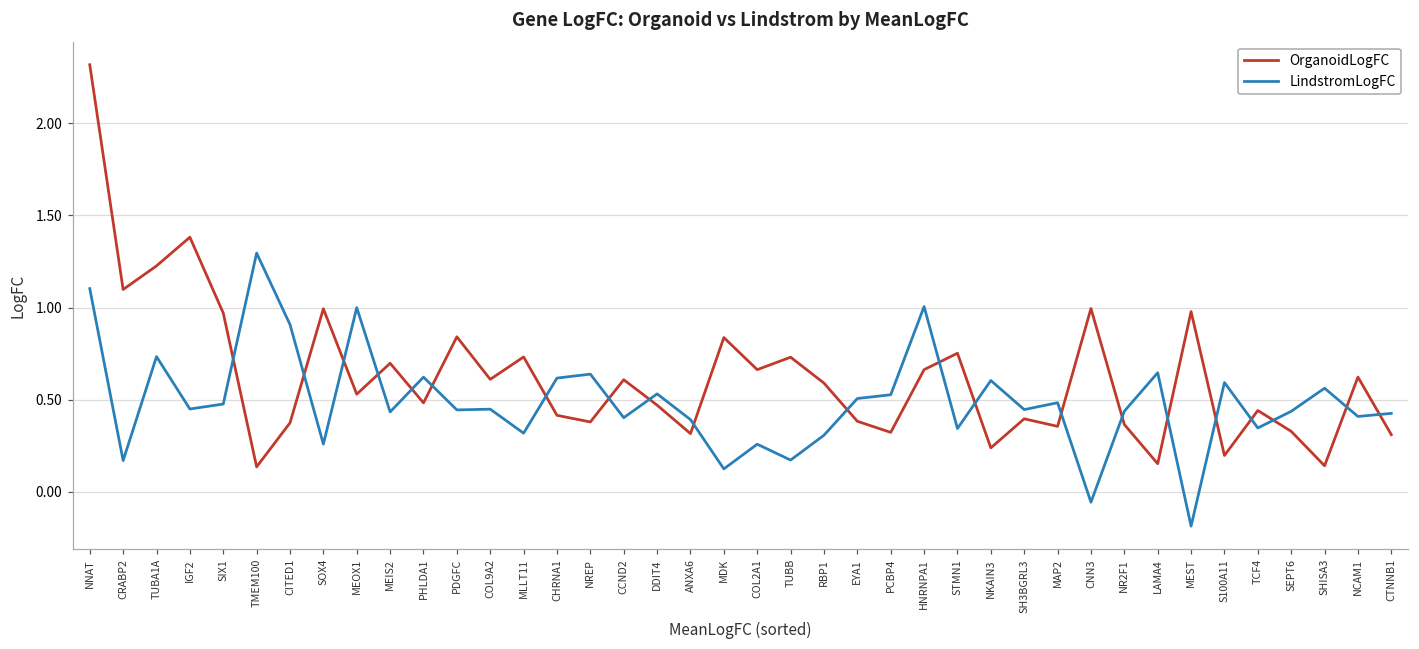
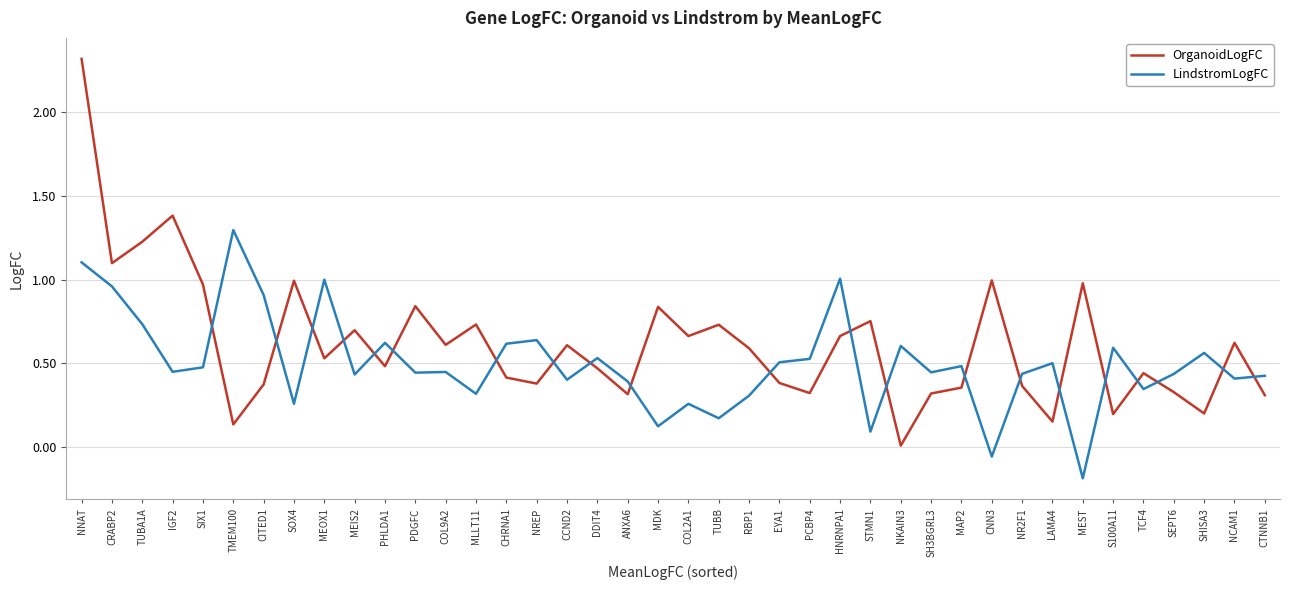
  {
    "OrganoidLogFC": {
      "NNAT": 2.32,
      "CRABP2": 1.10,
      "TUBA1A": 1.23,
      "IGF2": 1.38,
      "SIX1": 0.97,
      "TMEM100": 0.14,
      "CITED1": 0.37,
      "SOX4": 0.99,
      "MEOX1": 0.53,
      "MEIS2": 0.70,
      "PHLDA1": 0.48,
      "PDGFC": 0.84,
      "COL9A2": 0.61,
      "MLLT11": 0.73,
      "CHRNA1": 0.42,
      "NREP": 0.38,
      "CCND2": 0.61,
      "DDIT4": 0.47,
      "ANXA6": 0.32,
      "MDK": 0.84,
      "COL2A1": 0.66,
      "TUBB": 0.73,
      "RBP1": 0.59,
      "EYA1": 0.38,
      "PCBP4": 0.32,
      "HNRNPA1": 0.66,
      "STMN1": 0.75,
-     "NKAIN3": 0.24,
-     "SH3BGRL3": 0.40,
+     "NKAIN3": 0.01,
+     "SH3BGRL3": 0.32,
      "MAP2": 0.36,
      "CNN3": 0.99,
      "NR2F1": 0.37,
      "LAMA4": 0.15,
      "MEST": 0.98,
      "S100A11": 0.20,
      "TCF4": 0.44,
      "SEPT6": 0.33,
-     "SHISA3": 0.14,
+     "SHISA3": 0.20,
      "NCAM1": 0.62,
      "CTNNB1": 0.31
    },
    "LindstromLogFC": {
      "NNAT": 1.10,
-     "CRABP2": 0.17,
+     "CRABP2": 0.96,
      "TUBA1A": 0.73,
      "IGF2": 0.45,
      "SIX1": 0.48,
      "TMEM100": 1.30,
      "CITED1": 0.91,
      "SOX4": 0.26,
      "MEOX1": 1.00,
      "MEIS2": 0.43,
      "PHLDA1": 0.62,
      "PDGFC": 0.44,
      "COL9A2": 0.45,
      "MLLT11": 0.32,
      "CHRNA1": 0.62,
      "NREP": 0.64,
      "CCND2": 0.40,
      "DDIT4": 0.53,
      "ANXA6": 0.39,
      "MDK": 0.12,
      "COL2A1": 0.26,
      "TUBB": 0.17,
      "RBP1": 0.31,
      "EYA1": 0.51,
      "PCBP4": 0.53,
      "HNRNPA1": 1.01,
-     "STMN1": 0.34,
+     "STMN1": 0.09,
      "NKAIN3": 0.60,
      "SH3BGRL3": 0.45,
      "MAP2": 0.48,
      "CNN3": -0.06,
      "NR2F1": 0.44,
-     "LAMA4": 0.65,
+     "LAMA4": 0.50,
      "MEST": -0.19,
      "S100A11": 0.59,
      "TCF4": 0.35,
      "SEPT6": 0.44,
      "SHISA3": 0.56,
      "NCAM1": 0.41,
      "CTNNB1": 0.43
    }
  }
